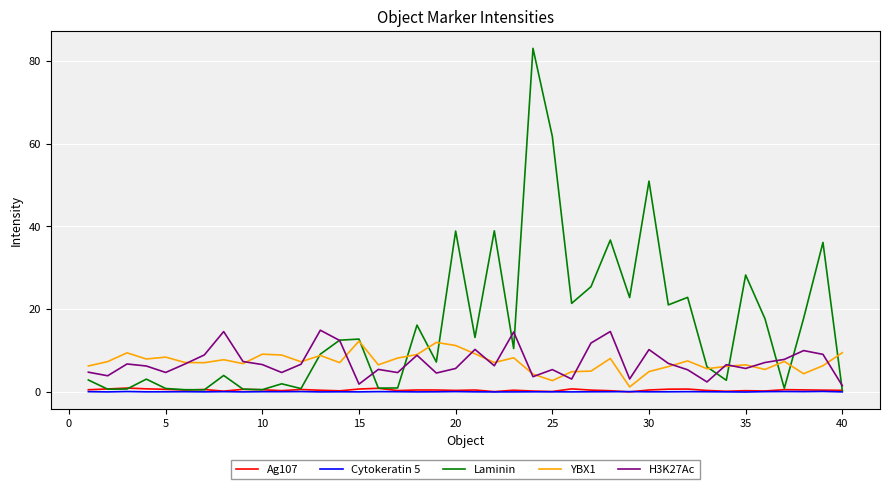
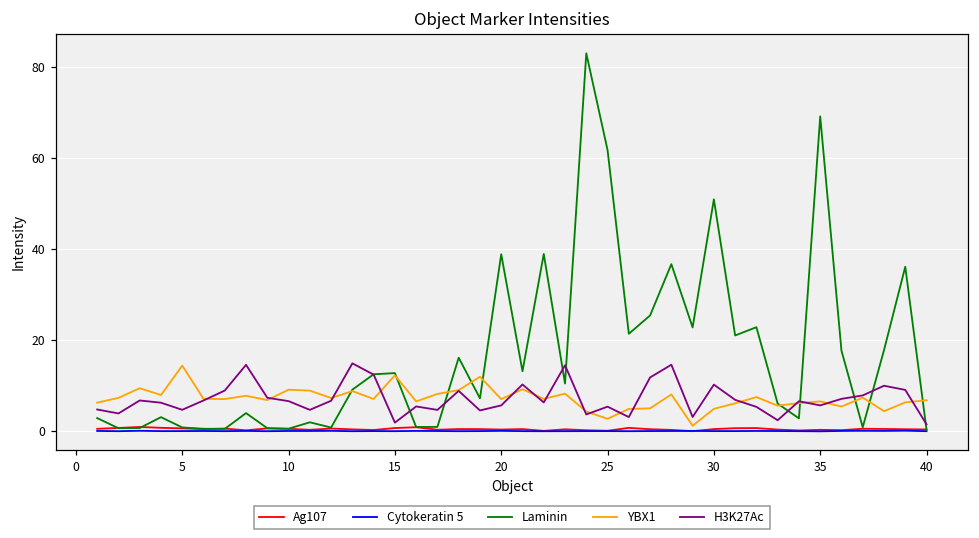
  {
    "Ag107": {
      "15": 1
    },
    "Cytokeratin 5": {
      "15": 0
    },
    "Laminin": {
      "20": 39,
      "25": 62,
      "30": 51,
-     "35": 28
+     "35": 69
    },
    "YBX1": {
-     "5": 8,
+     "5": 14,
      "10": 9,
-     "20": 11,
+     "20": 7,
      "25": 3,
      "30": 5,
      "35": 7,
-     "40": 9
+     "40": 7
    },
    "H3K27Ac": {
      "5": 5,
      "10": 7,
      "15": 2,
      "20": 6,
      "25": 5,
      "30": 10,
      "35": 6,
      "40": 2
    }
  }
